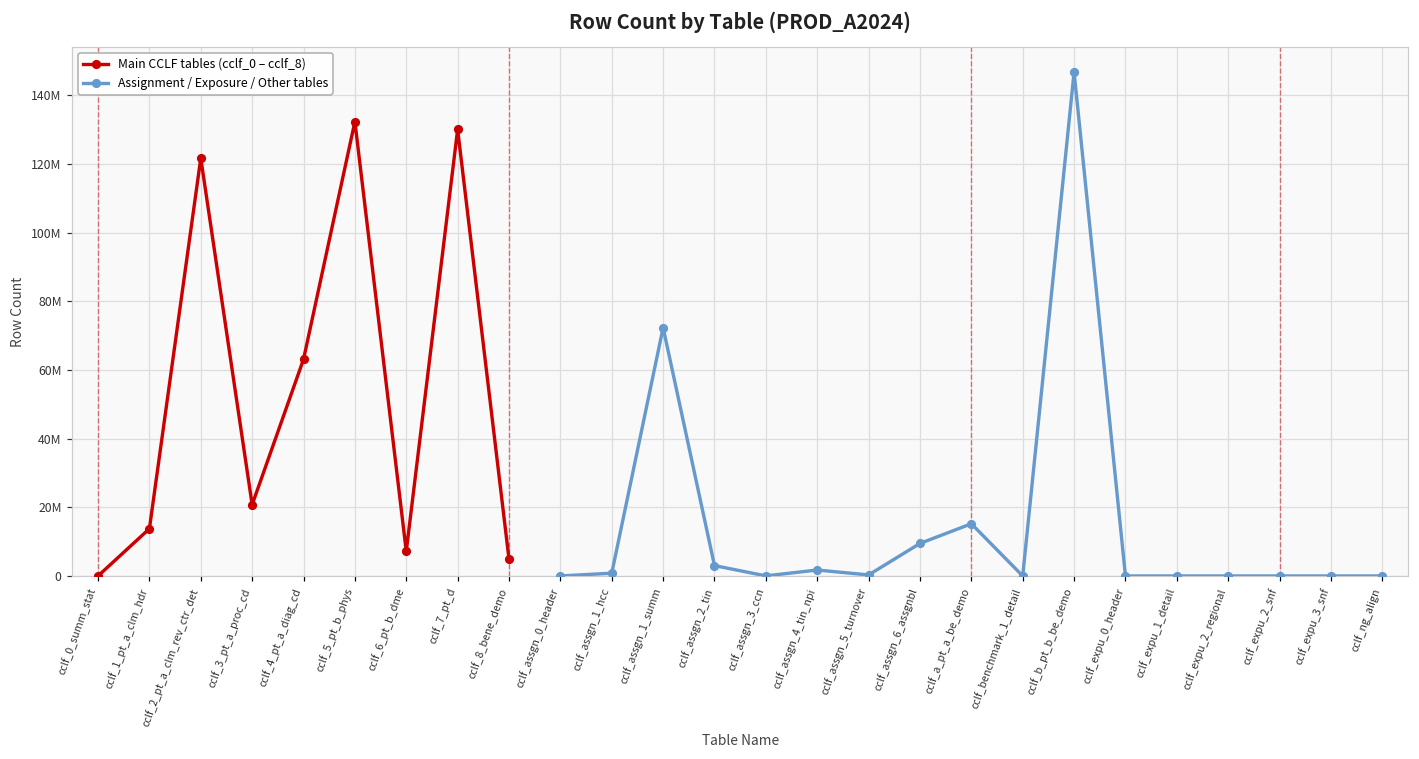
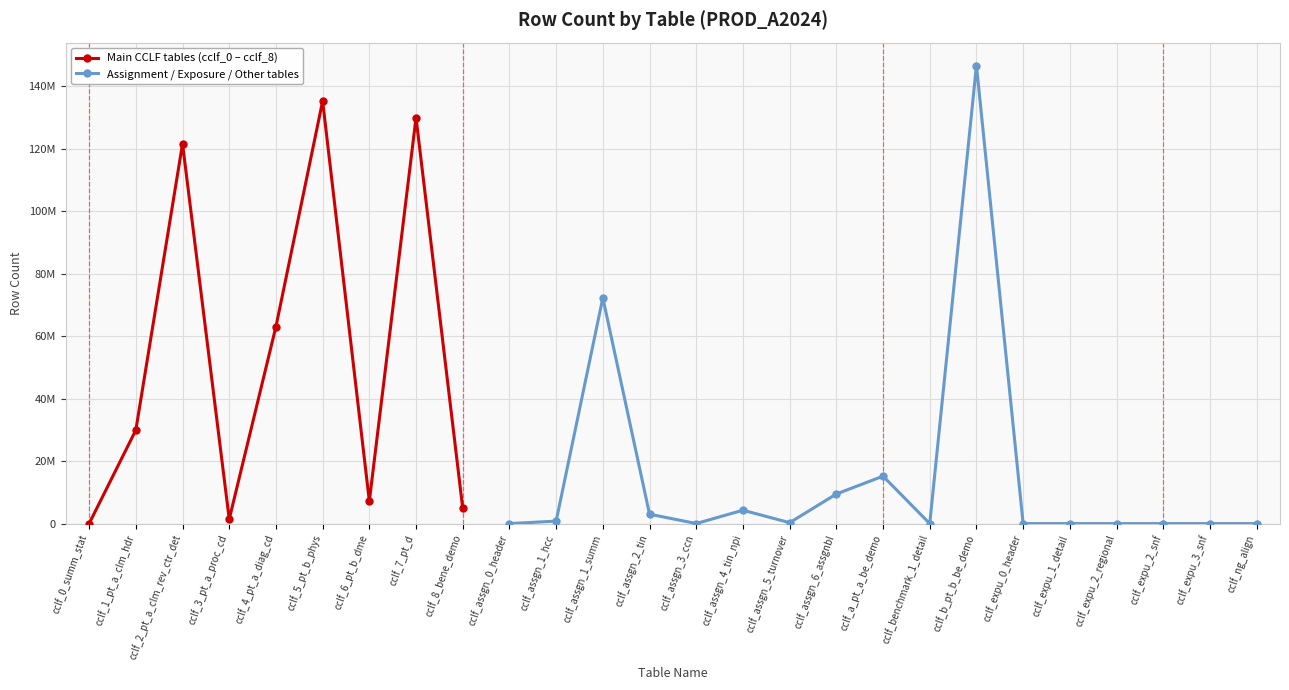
  {
    "Main CCLF tables (cclf_0 – cclf_8)": {
      "cclf_0_summ_stat": 0,
-     "cclf_1_pt_a_clm_hdr": 14000000,
+     "cclf_1_pt_a_clm_hdr": 30000000,
      "cclf_2_pt_a_clm_rev_ctr_det": 122000000,
-     "cclf_3_pt_a_proc_cd": 21000000,
+     "cclf_3_pt_a_proc_cd": 1000000,
      "cclf_4_pt_a_diag_cd": 63000000,
-     "cclf_5_pt_b_phys": 132000000,
+     "cclf_5_pt_b_phys": 135000000,
      "cclf_6_pt_b_dme": 7000000,
      "cclf_7_pt_d": 130000000,
      "cclf_8_bene_demo": 5000000
    },
    "Assignment / Exposure / Other tables": {
      "cclf_assgn_0_header": 0,
      "cclf_assgn_1_hcc": 1000000,
      "cclf_assgn_1_summ": 72000000,
      "cclf_assgn_2_tin": 3000000,
      "cclf_assgn_3_ccn": 0,
-     "cclf_assgn_4_tin_npi": 2000000,
+     "cclf_assgn_4_tin_npi": 4000000,
      "cclf_assgn_5_turnover": 0,
      "cclf_assgn_6_assgnbl": 9000000,
      "cclf_a_pt_a_be_demo": 15000000,
      "cclf_benchmark_1_detail": 0,
      "cclf_b_pt_b_be_demo": 147000000,
      "cclf_expu_0_header": 0,
      "cclf_expu_1_detail": 0,
      "cclf_expu_2_regional": 0,
      "cclf_expu_2_snf": 0,
      "cclf_expu_3_snf": 0,
      "cclf_ng_align": 0
    }
  }
